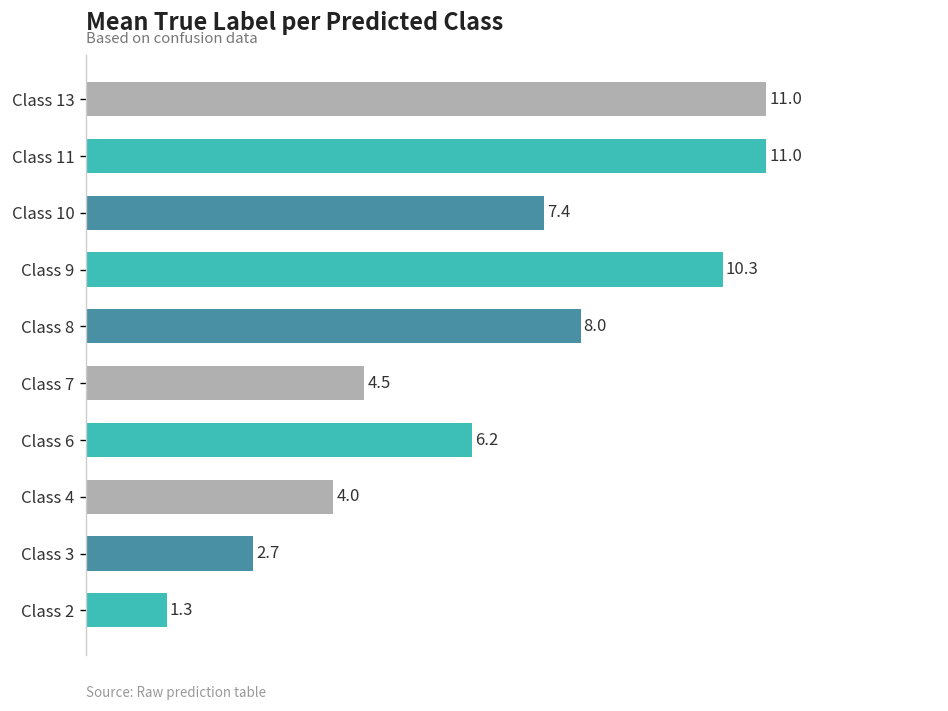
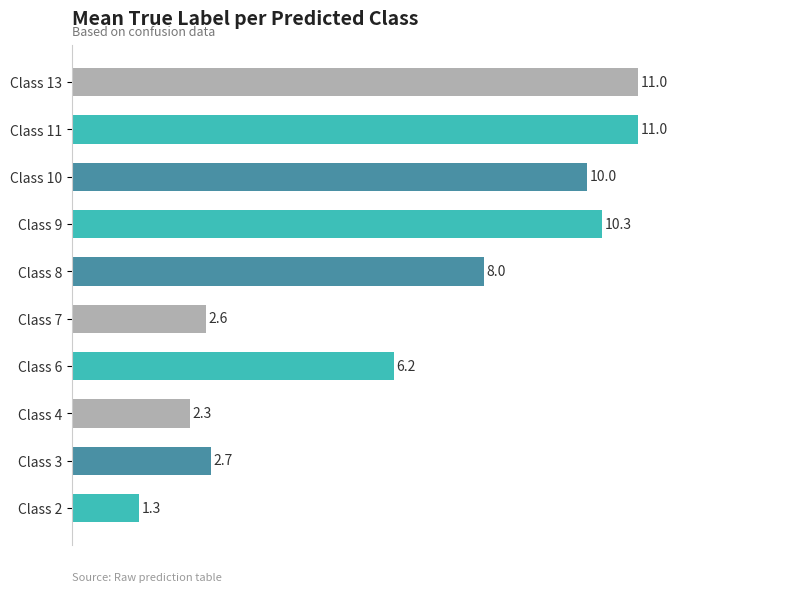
  {
    "Class 13": 11.0,
    "Class 11": 11.0,
-   "Class 10": 7.4,
+   "Class 10": 10.0,
    "Class 9": 10.3,
    "Class 8": 8.0,
-   "Class 7": 4.5,
+   "Class 7": 2.6,
    "Class 6": 6.2,
-   "Class 4": 4.0,
+   "Class 4": 2.3,
    "Class 3": 2.7,
    "Class 2": 1.3
  }
